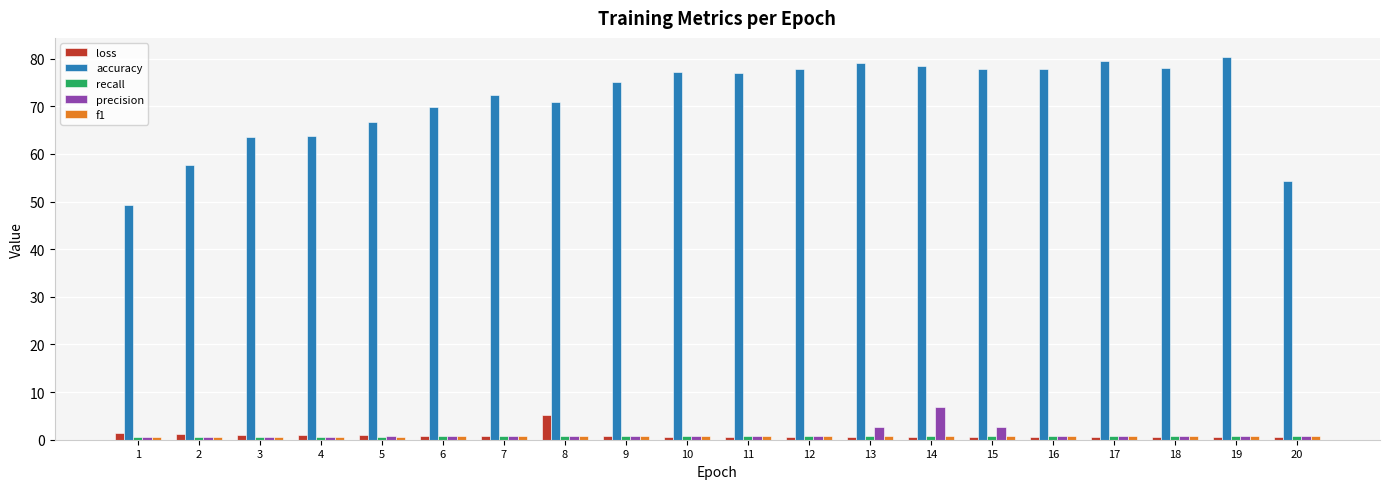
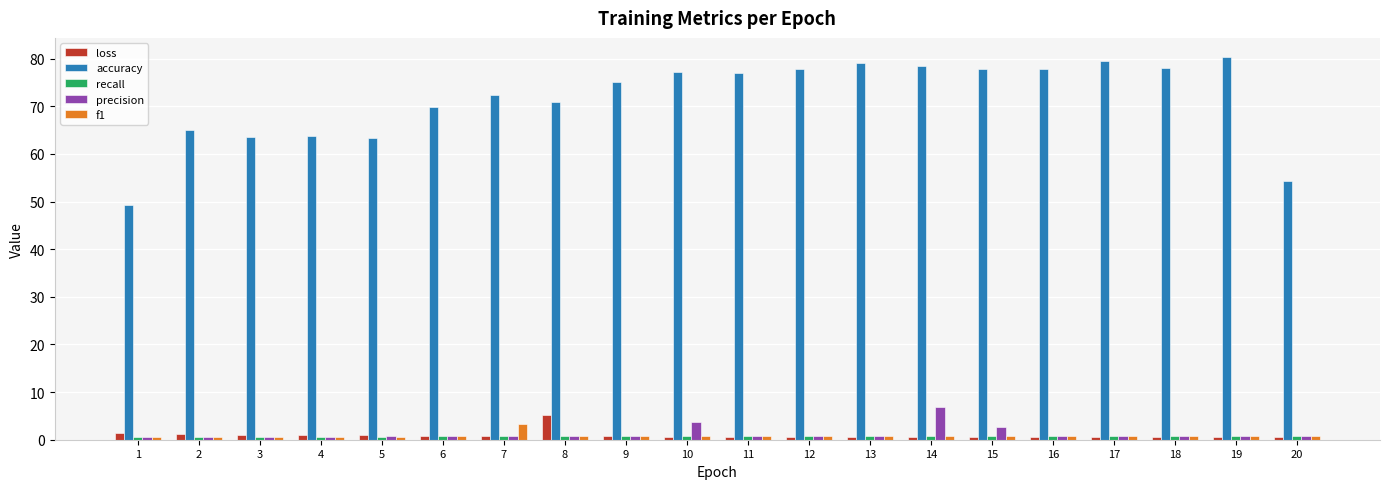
  {
    "loss": {
      "1": 1,
      "2": 1,
      "3": 1,
      "4": 1,
      "5": 1,
      "6": 1,
      "7": 1,
      "8": 5,
      "9": 1,
      "10": 1,
      "11": 1,
      "12": 1,
      "13": 1,
      "14": 1,
      "15": 1,
      "16": 1,
      "17": 1,
      "18": 1,
      "19": 1,
      "20": 1
    },
    "accuracy": {
      "1": 49,
-     "2": 58,
+     "2": 65,
      "3": 64,
      "4": 64,
-     "5": 67,
+     "5": 63,
      "6": 70,
      "7": 72,
      "8": 71,
      "9": 75,
      "10": 77,
      "11": 77,
      "12": 78,
      "13": 79,
      "14": 78,
      "15": 78,
      "16": 78,
      "17": 80,
      "18": 78,
      "19": 80,
      "20": 54
    },
    "recall": {
      "2": 1,
      "3": 1,
      "4": 1,
      "5": 1,
      "6": 1,
      "7": 1,
      "8": 1,
      "9": 1,
      "10": 1,
      "11": 1,
      "12": 1,
      "13": 1,
      "14": 1,
      "15": 1,
      "16": 1,
      "17": 1,
      "18": 1,
      "19": 1,
      "20": 1
    },
    "precision": {
      "2": 1,
      "3": 1,
      "4": 1,
      "5": 1,
      "6": 1,
      "7": 1,
      "8": 1,
      "9": 1,
-     "10": 1,
+     "10": 4,
      "11": 1,
      "12": 1,
-     "13": 3,
+     "13": 1,
      "14": 7,
      "15": 3,
      "16": 1,
      "17": 1,
      "18": 1,
      "19": 1,
      "20": 1
    },
    "f1": {
      "2": 1,
      "3": 1,
      "4": 1,
      "5": 1,
      "6": 1,
-     "7": 1,
+     "7": 3,
      "8": 1,
      "9": 1,
      "10": 1,
      "11": 1,
      "12": 1,
      "13": 1,
      "14": 1,
      "15": 1,
      "16": 1,
      "17": 1,
      "18": 1,
      "19": 1,
      "20": 1
    }
  }
